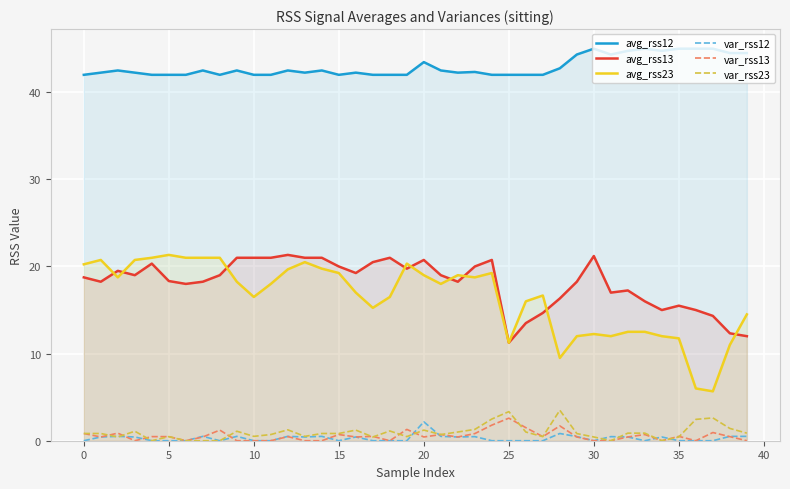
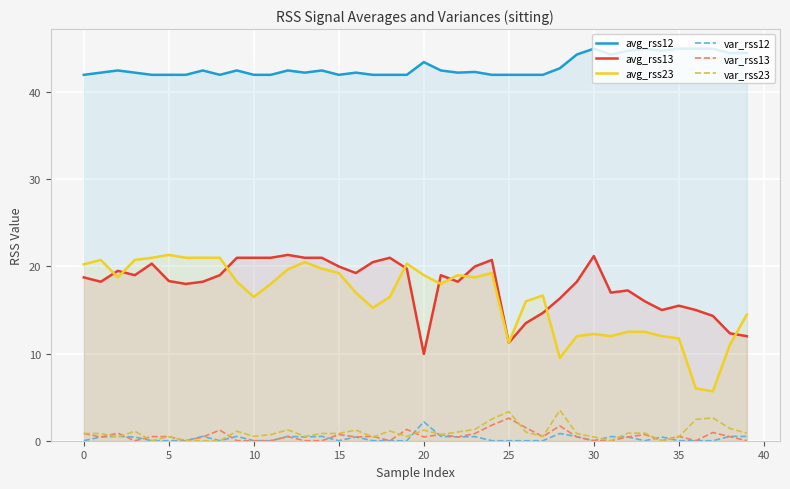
  {
    "avg_rss12": {
      "0": 42,
      "5": 42,
      "10": 42,
      "15": 42,
      "20": 43,
      "25": 42
    },
    "avg_rss13": {
      "0": 19,
      "5": 18,
      "10": 21,
      "15": 20,
-     "20": 21,
+     "20": 10,
      "30": 21,
      "35": 16
    },
    "var_rss12": {
      "0": 0,
      "5": 0,
      "15": 0,
      "20": 2,
      "25": 0,
      "35": 0
    },
    "var_rss13": {
      "20": 0,
      "25": 3
    }
  }
